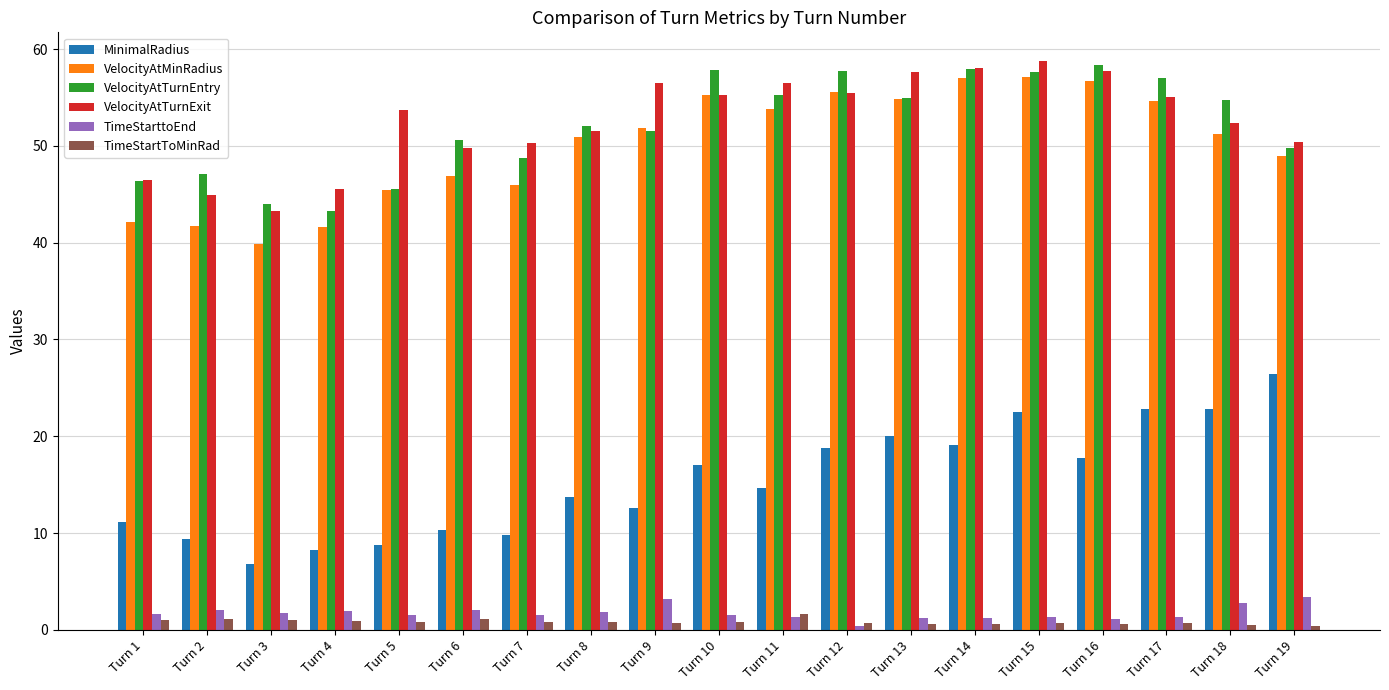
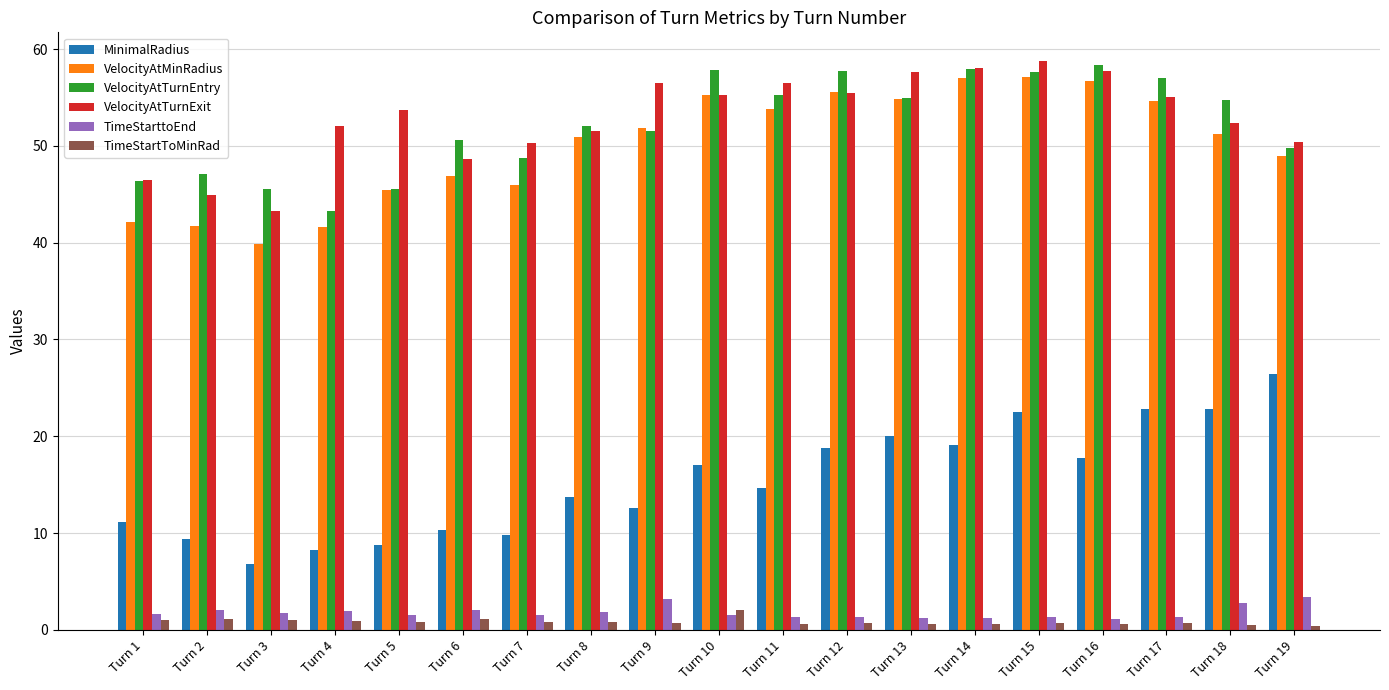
  {
    "MinimalRadius": {
      "Turn 1": 11,
      "Turn 2": 9,
      "Turn 3": 7,
      "Turn 4": 8,
      "Turn 5": 9,
      "Turn 6": 10,
      "Turn 7": 10,
      "Turn 8": 14,
      "Turn 9": 13,
      "Turn 10": 17,
      "Turn 11": 15,
      "Turn 12": 19,
      "Turn 13": 20,
      "Turn 14": 19,
      "Turn 15": 23,
      "Turn 16": 18,
      "Turn 17": 23,
      "Turn 18": 23,
      "Turn 19": 26
    },
    "VelocityAtMinRadius": {
      "Turn 1": 42,
      "Turn 2": 42,
      "Turn 3": 40,
      "Turn 4": 42,
      "Turn 5": 45,
      "Turn 6": 47,
      "Turn 7": 46,
      "Turn 8": 51,
      "Turn 9": 52,
      "Turn 10": 55,
      "Turn 11": 54,
      "Turn 12": 56,
      "Turn 13": 55,
      "Turn 14": 57,
      "Turn 15": 57,
      "Turn 16": 57,
      "Turn 17": 55,
      "Turn 18": 51,
      "Turn 19": 49
    },
    "VelocityAtTurnEntry": {
      "Turn 1": 46,
      "Turn 2": 47,
-     "Turn 3": 44,
+     "Turn 3": 46,
      "Turn 4": 43,
      "Turn 5": 46,
      "Turn 6": 51,
      "Turn 7": 49,
      "Turn 8": 52,
      "Turn 9": 52,
      "Turn 10": 58,
      "Turn 11": 55,
      "Turn 12": 58,
      "Turn 13": 55,
      "Turn 14": 58,
      "Turn 15": 58,
      "Turn 16": 58,
      "Turn 17": 57,
      "Turn 18": 55,
      "Turn 19": 50
    },
    "VelocityAtTurnExit": {
      "Turn 1": 47,
      "Turn 2": 45,
      "Turn 3": 43,
-     "Turn 4": 46,
+     "Turn 4": 52,
      "Turn 5": 54,
-     "Turn 6": 50,
+     "Turn 6": 49,
      "Turn 7": 50,
      "Turn 8": 52,
      "Turn 9": 57,
      "Turn 10": 55,
      "Turn 11": 57,
      "Turn 12": 56,
      "Turn 13": 58,
      "Turn 14": 58,
      "Turn 15": 59,
      "Turn 16": 58,
      "Turn 17": 55,
      "Turn 18": 52,
      "Turn 19": 50
    },
    "TimeStarttoEnd": {
      "Turn 1": 2,
      "Turn 2": 2,
      "Turn 3": 2,
      "Turn 4": 2,
      "Turn 5": 2,
      "Turn 6": 2,
      "Turn 7": 2,
      "Turn 8": 2,
      "Turn 9": 3,
      "Turn 10": 2,
      "Turn 11": 1,
-     "Turn 12": 0,
+     "Turn 12": 1,
      "Turn 13": 1,
      "Turn 14": 1,
      "Turn 15": 1,
      "Turn 16": 1,
      "Turn 17": 1,
      "Turn 18": 3,
      "Turn 19": 3
    },
    "TimeStartToMinRad": {
      "Turn 1": 1,
      "Turn 2": 1,
      "Turn 3": 1,
      "Turn 4": 1,
      "Turn 5": 1,
      "Turn 6": 1,
      "Turn 7": 1,
      "Turn 8": 1,
      "Turn 9": 1,
-     "Turn 10": 1,
-     "Turn 11": 2,
+     "Turn 10": 2,
+     "Turn 11": 1,
      "Turn 12": 1,
      "Turn 13": 1,
      "Turn 14": 1,
      "Turn 15": 1,
      "Turn 16": 1,
      "Turn 17": 1,
      "Turn 18": 0,
      "Turn 19": 0
    }
  }
